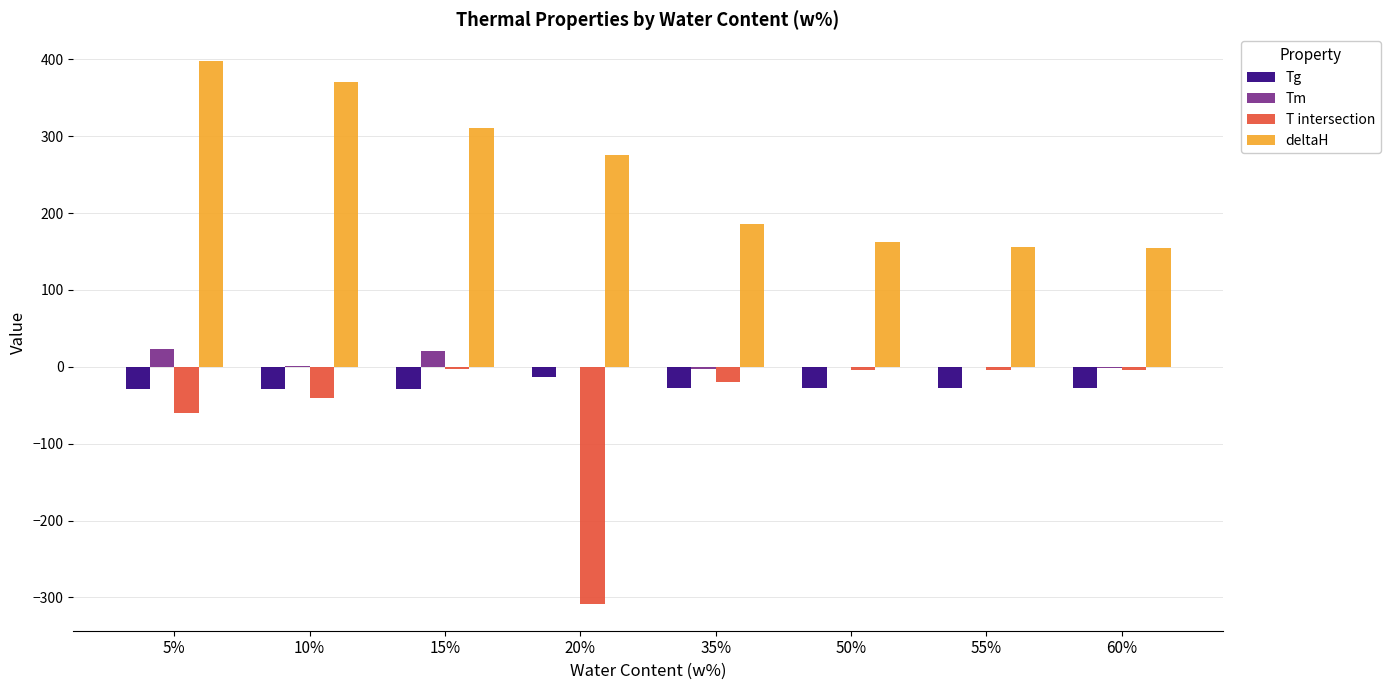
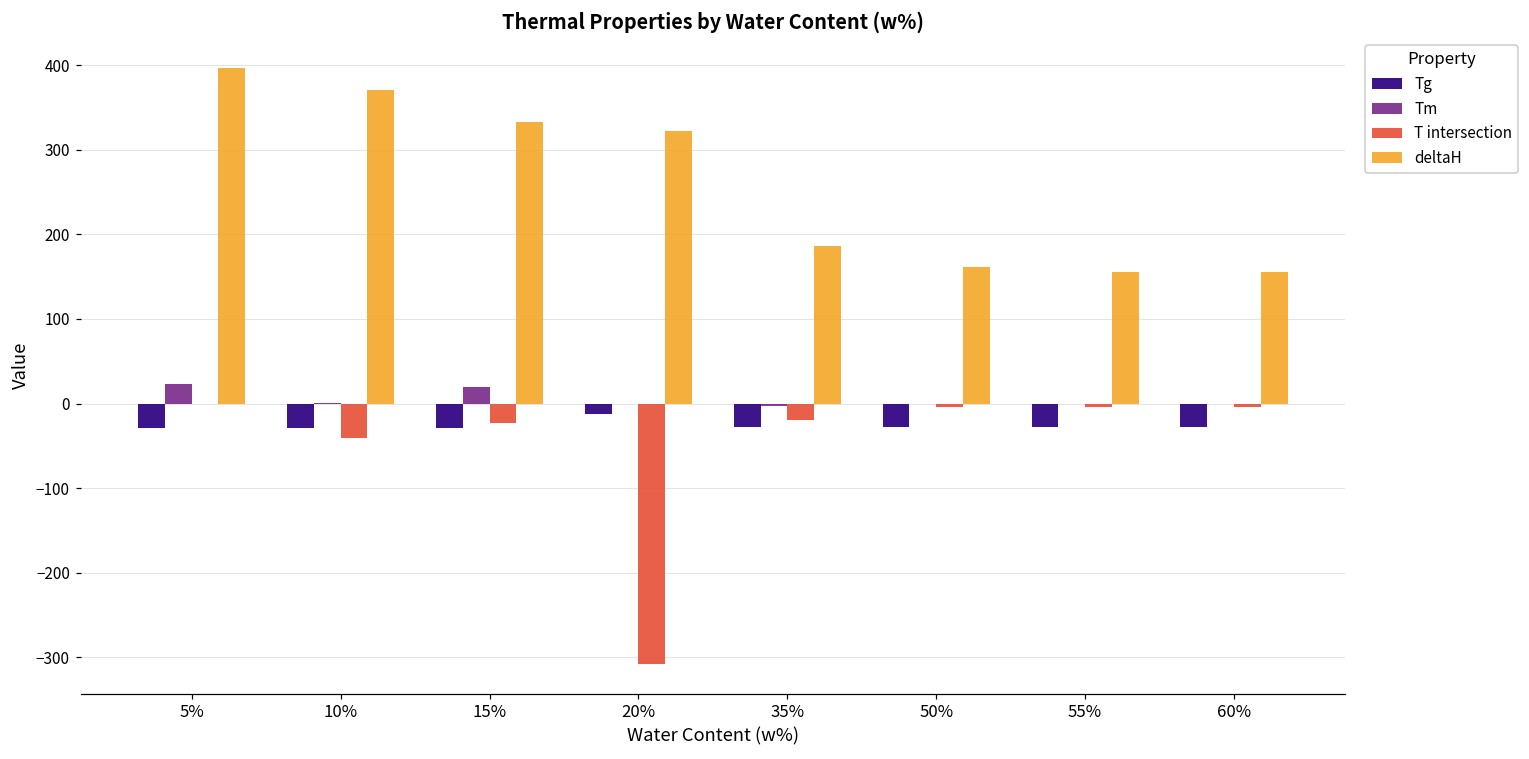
  {
    "Tg": {
      "5%": -30,
      "10%": -30,
      "15%": -30,
      "20%": -10,
      "35%": -30,
      "50%": -30,
      "55%": -30,
      "60%": -30
    },
    "Tm": {
      "5%": 20,
      "15%": 20
    },
    "T intersection": {
-     "5%": -60,
+     "5%": 0,
      "10%": -40,
-     "15%": 0,
+     "15%": -20,
      "20%": -310,
      "35%": -20,
      "50%": 0,
      "55%": 0,
      "60%": 0
    },
    "deltaH": {
      "5%": 400,
      "10%": 370,
-     "15%": 310,
-     "20%": 280,
+     "15%": 330,
+     "20%": 320,
      "35%": 190,
      "50%": 160,
      "55%": 160,
      "60%": 160
    }
  }
